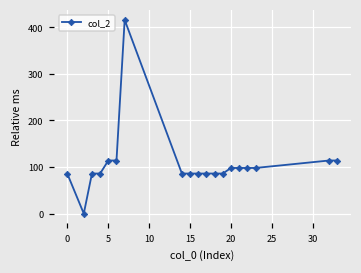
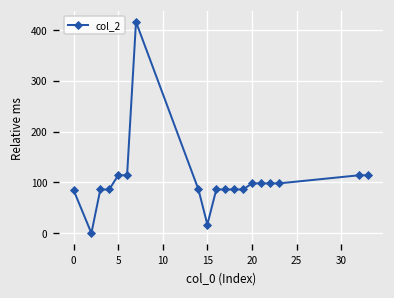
  {
    "0": 90,
    "5": 110,
-   "15": 90,
+   "15": 20,
    "20": 100
  }
